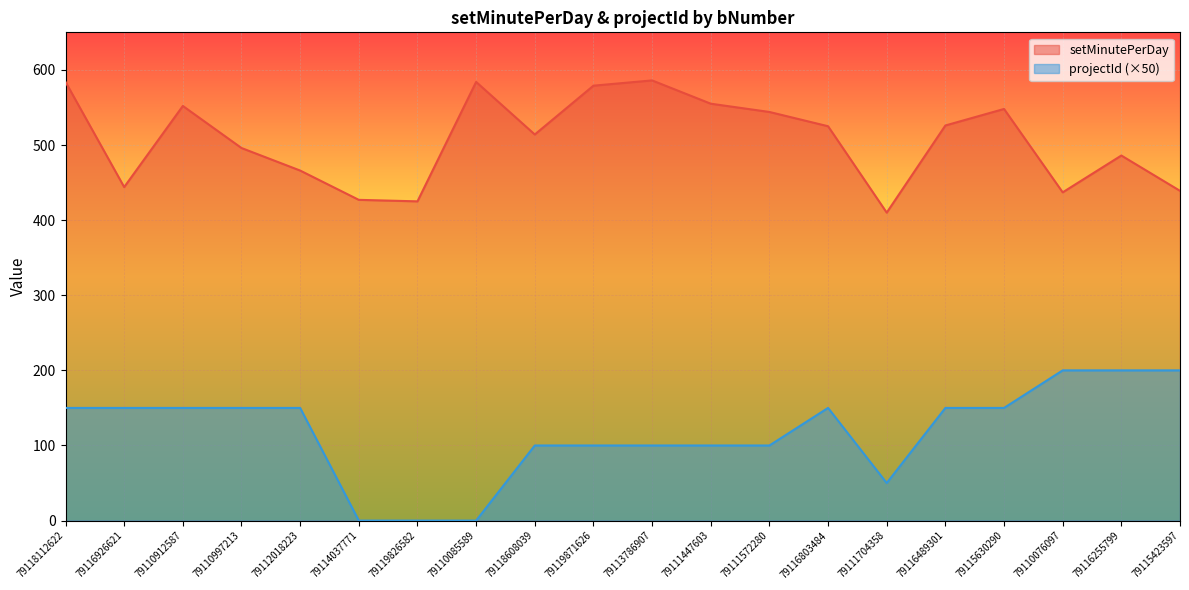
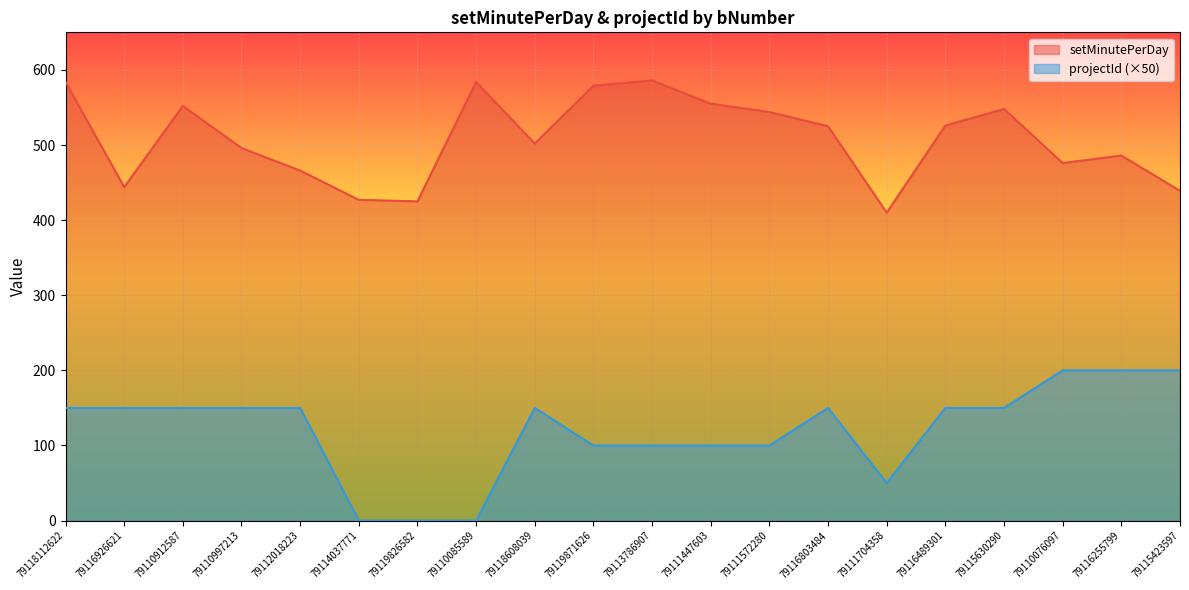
  {
    "setMinutePerDay": {
      "79118112622": 580,
      "79116926621": 440,
      "79110912587": 550,
      "79110997213": 500,
      "79112018223": 470,
      "79114037771": 430,
      "79119826582": 430,
      "79110085589": 580,
-     "79118608039": 510,
+     "79118608039": 500,
      "79119871626": 580,
      "79113786907": 590,
      "79111447603": 560,
      "79111572280": 540,
      "79116803484": 530,
      "79111704358": 410,
      "79116489301": 530,
      "79115630290": 550,
-     "79110076097": 440,
+     "79110076097": 480,
      "79116255799": 490,
      "79115423597": 440
    },
    "projectId (×50)": {
      "79118112622": 150,
      "79116926621": 150,
      "79110912587": 150,
      "79110997213": 150,
      "79112018223": 150,
      "79114037771": 0,
      "79119826582": 0,
      "79110085589": 0,
-     "79118608039": 100,
+     "79118608039": 150,
      "79119871626": 100,
      "79113786907": 100,
      "79111447603": 100,
      "79111572280": 100,
      "79116803484": 150,
      "79111704358": 50,
      "79116489301": 150,
      "79115630290": 150,
      "79110076097": 200,
      "79116255799": 200,
      "79115423597": 200
    }
  }
